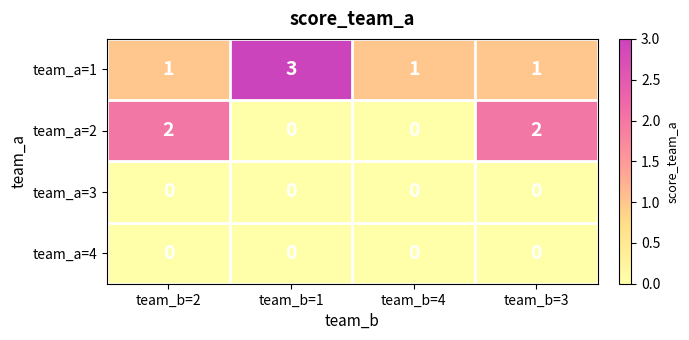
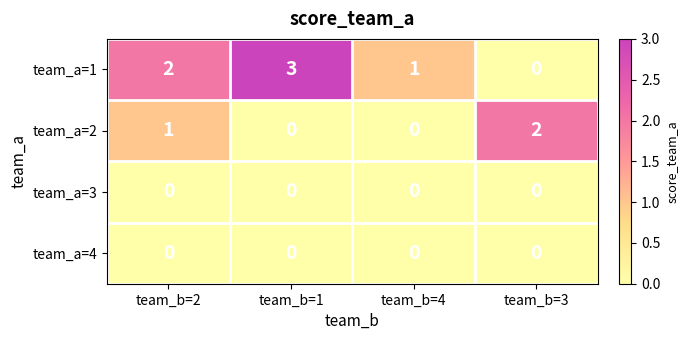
  {
    "team_a=1": {
-     "team_b=2": 1,
+     "team_b=2": 2,
      "team_b=1": 3,
      "team_b=4": 1,
-     "team_b=3": 1
+     "team_b=3": 0
    },
    "team_a=2": {
-     "team_b=2": 2,
+     "team_b=2": 1,
      "team_b=1": 0,
      "team_b=4": 0,
      "team_b=3": 2
    },
    "team_a=3": {
      "team_b=2": 0,
      "team_b=1": 0,
      "team_b=4": 0,
      "team_b=3": 0
    },
    "team_a=4": {
      "team_b=2": 0,
      "team_b=1": 0,
      "team_b=4": 0,
      "team_b=3": 0
    }
  }
